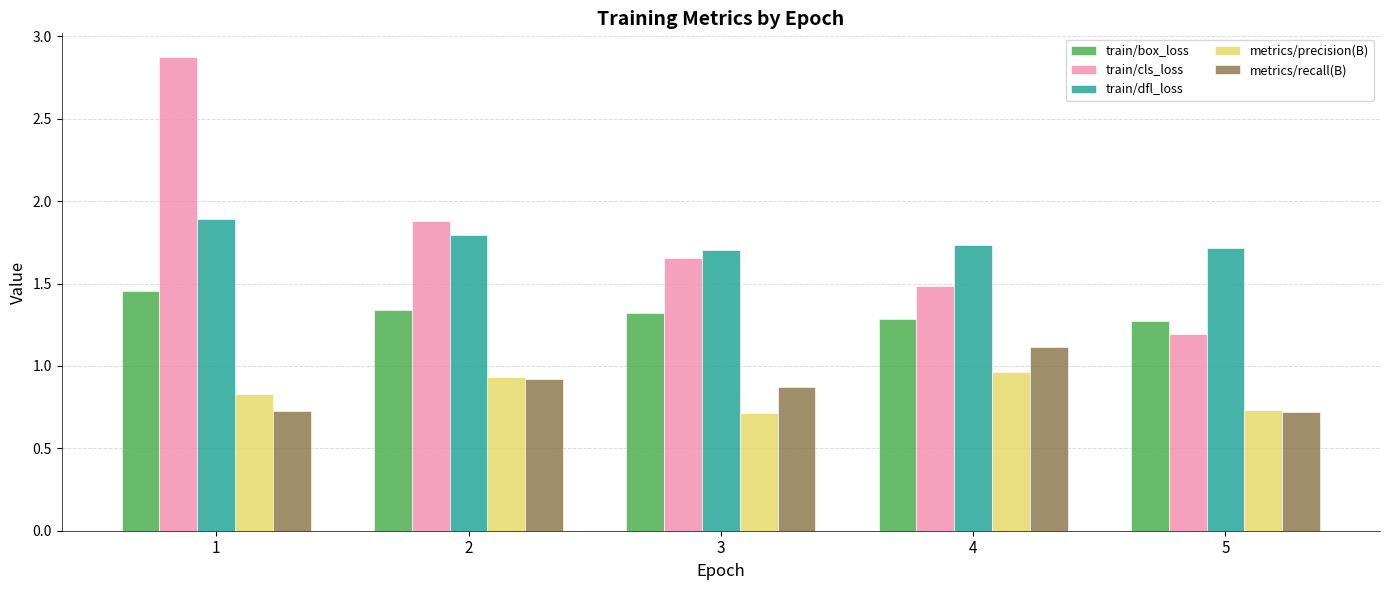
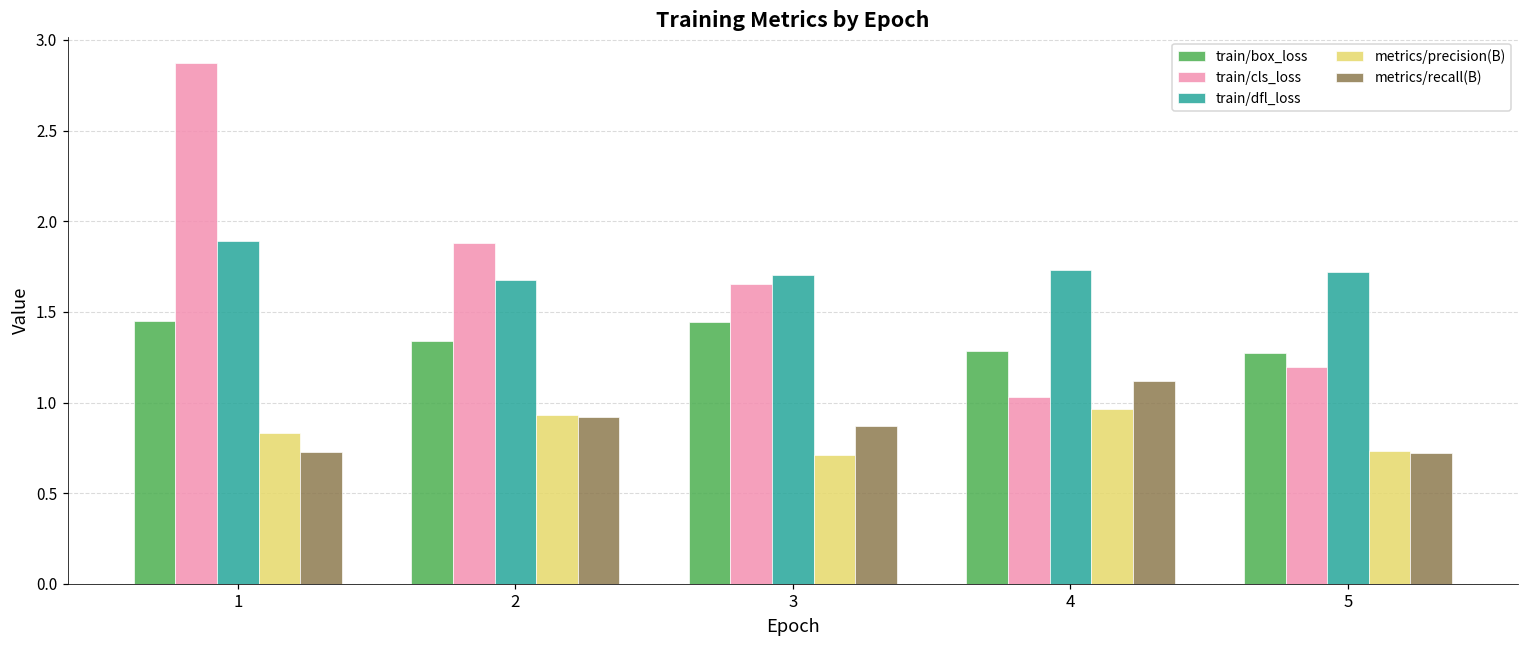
  {
    "train/box_loss": {
      "1": 1.45,
      "2": 1.34,
-     "3": 1.32,
+     "3": 1.45,
      "4": 1.28,
      "5": 1.27
    },
    "train/cls_loss": {
      "1": 2.87,
      "2": 1.88,
      "3": 1.65,
-     "4": 1.49,
+     "4": 1.03,
      "5": 1.19
    },
    "train/dfl_loss": {
      "1": 1.89,
-     "2": 1.79,
+     "2": 1.67,
      "3": 1.70,
      "4": 1.73,
      "5": 1.72
    },
    "metrics/precision(B)": {
      "1": 0.83,
      "2": 0.93,
      "3": 0.71,
      "4": 0.96,
      "5": 0.73
    },
    "metrics/recall(B)": {
      "1": 0.73,
      "2": 0.92,
      "3": 0.87,
      "4": 1.12,
      "5": 0.72
    }
  }
